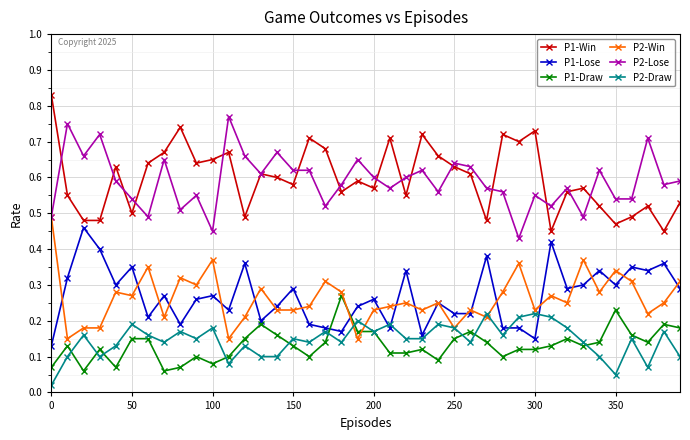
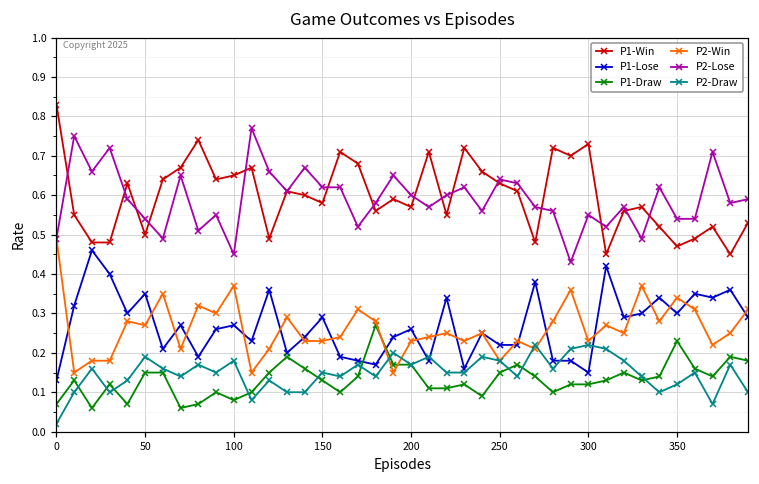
  {
    "P1-Win": {
      "0": 0.83,
      "50": 0.50,
      "100": 0.65,
      "150": 0.58,
      "200": 0.57,
      "250": 0.63,
      "300": 0.73,
      "350": 0.47
    },
    "P1-Lose": {
      "0": 0.13,
      "50": 0.35,
      "100": 0.27,
      "150": 0.29,
      "200": 0.26,
      "250": 0.22,
      "300": 0.15,
      "350": 0.30
    },
    "P1-Draw": {
      "0": 0.07,
      "50": 0.15,
      "100": 0.08,
      "150": 0.13,
      "250": 0.15,
      "300": 0.12,
      "350": 0.23
    },
    "P2-Win": {
      "50": 0.27,
      "100": 0.37,
      "150": 0.23,
      "200": 0.23,
      "300": 0.23,
      "350": 0.34
    },
    "P2-Lose": {
      "50": 0.54,
      "100": 0.45,
      "150": 0.62,
      "200": 0.60,
      "250": 0.64,
      "300": 0.55,
      "350": 0.54
    },
    "P2-Draw": {
      "0": 0.02,
      "50": 0.19,
      "100": 0.18,
      "150": 0.15,
      "300": 0.22,
-     "350": 0.05
+     "350": 0.12
    }
  }
